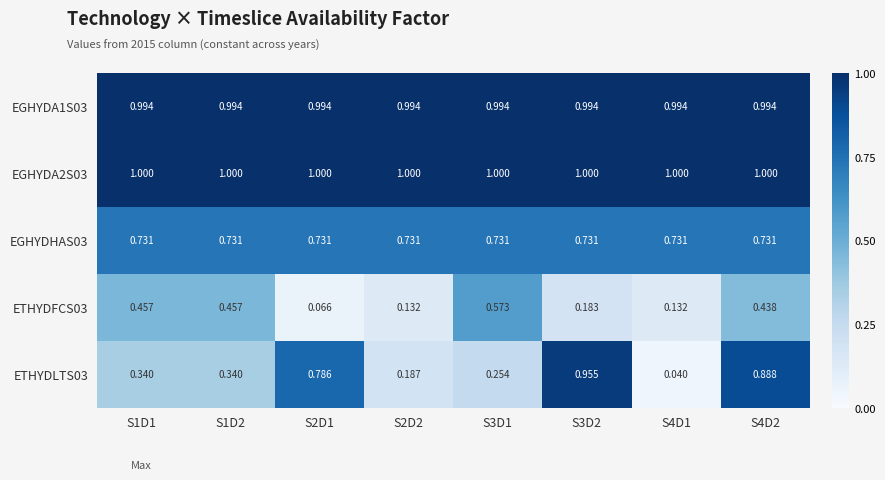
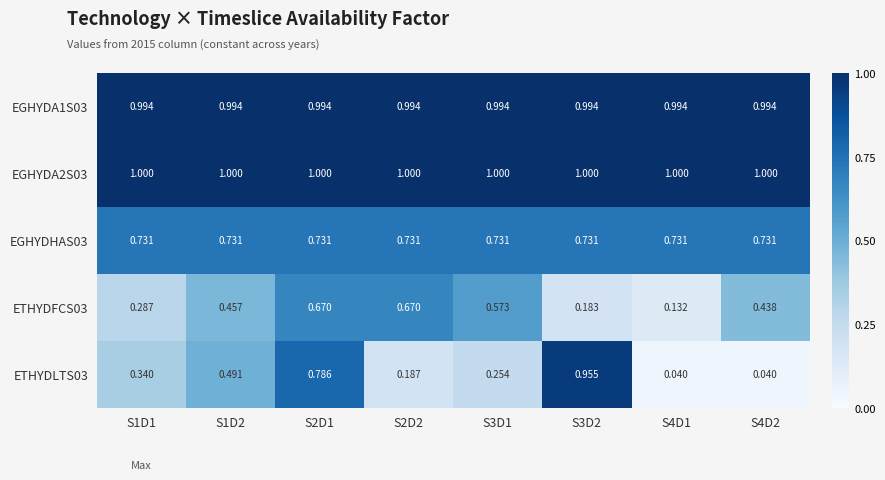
  {
    "EGHYDA1S03": {
      "S1D1": 0.994,
      "S1D2": 0.994,
      "S2D1": 0.994,
      "S2D2": 0.994,
      "S3D1": 0.994,
      "S3D2": 0.994,
      "S4D1": 0.994,
      "S4D2": 0.994
    },
    "EGHYDA2S03": {
      "S1D1": 1.000,
      "S1D2": 1.000,
      "S2D1": 1.000,
      "S2D2": 1.000,
      "S3D1": 1.000,
      "S3D2": 1.000,
      "S4D1": 1.000,
      "S4D2": 1.000
    },
    "EGHYDHAS03": {
      "S1D1": 0.731,
      "S1D2": 0.731,
      "S2D1": 0.731,
      "S2D2": 0.731,
      "S3D1": 0.731,
      "S3D2": 0.731,
      "S4D1": 0.731,
      "S4D2": 0.731
    },
    "ETHYDFCS03": {
-     "S1D1": 0.457,
+     "S1D1": 0.287,
      "S1D2": 0.457,
-     "S2D1": 0.066,
-     "S2D2": 0.132,
+     "S2D1": 0.670,
+     "S2D2": 0.670,
      "S3D1": 0.573,
      "S3D2": 0.183,
      "S4D1": 0.132,
      "S4D2": 0.438
    },
    "ETHYDLTS03": {
      "S1D1": 0.340,
-     "S1D2": 0.340,
+     "S1D2": 0.491,
      "S2D1": 0.786,
      "S2D2": 0.187,
      "S3D1": 0.254,
      "S3D2": 0.955,
      "S4D1": 0.040,
-     "S4D2": 0.888
+     "S4D2": 0.040
    }
  }
